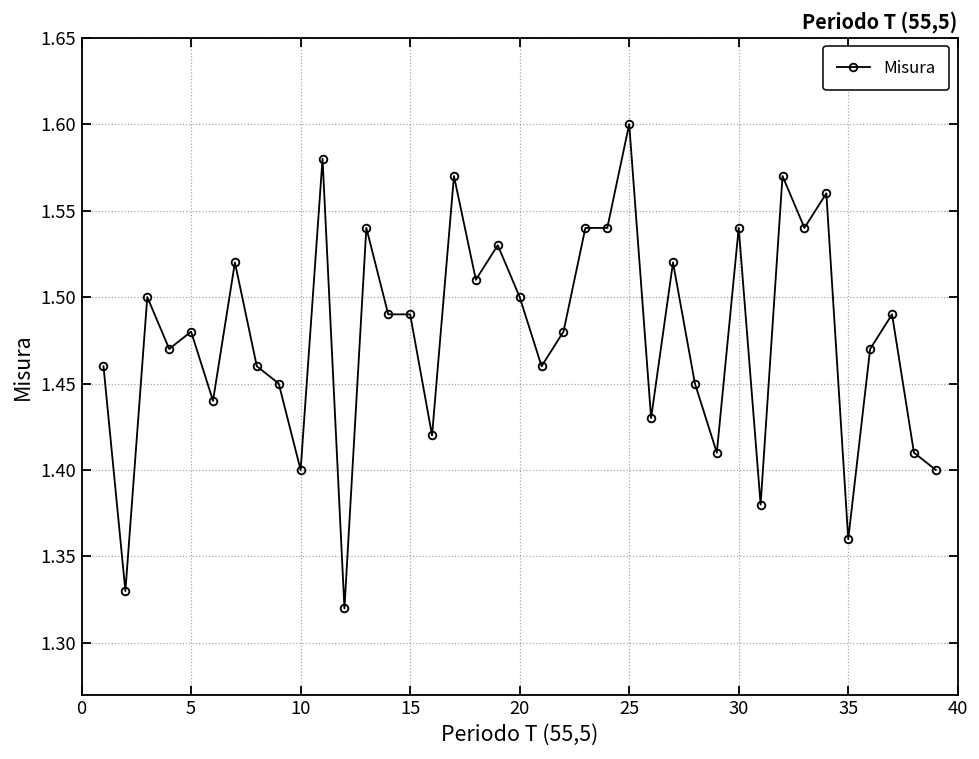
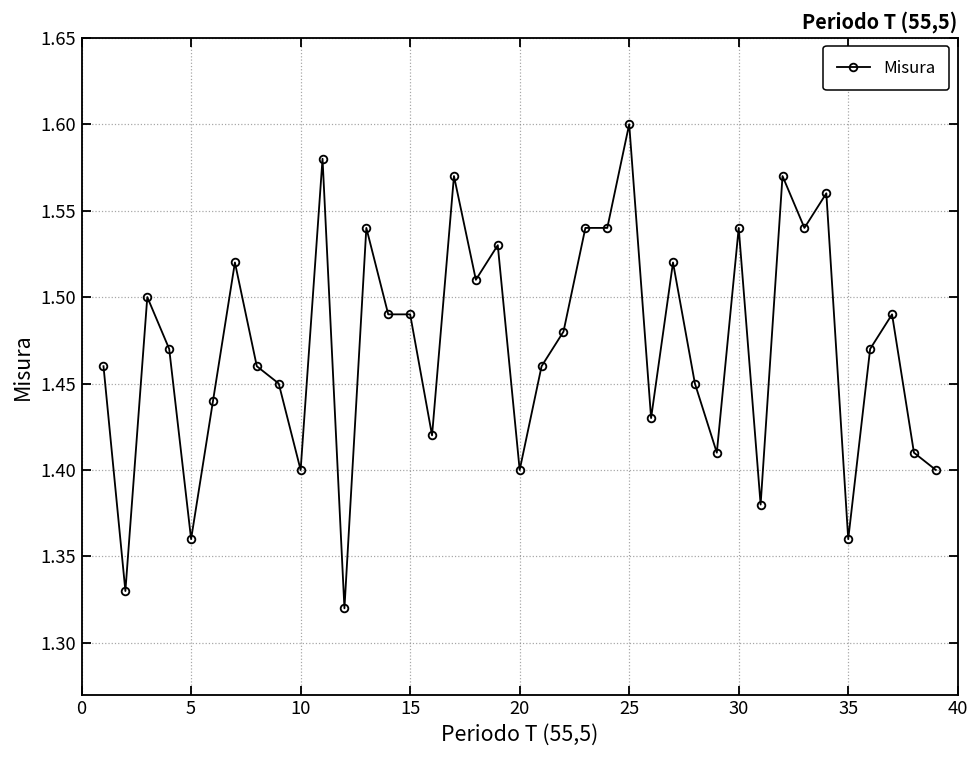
  {
-   "5": 1.48,
+   "5": 1.36,
    "10": 1.40,
    "15": 1.49,
-   "20": 1.5,
+   "20": 1.4,
    "25": 1.60,
    "30": 1.54,
    "35": 1.36
  }
